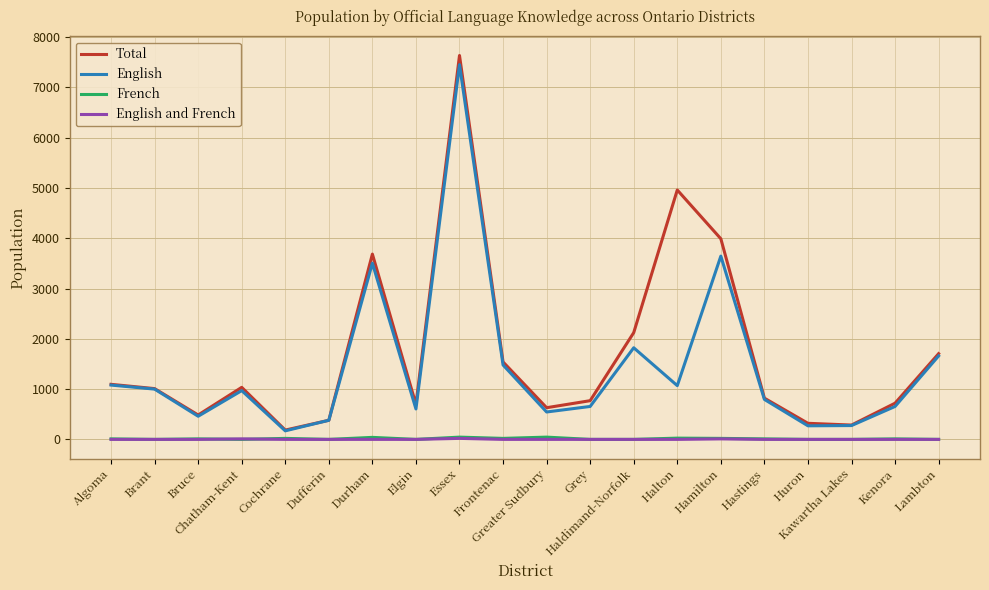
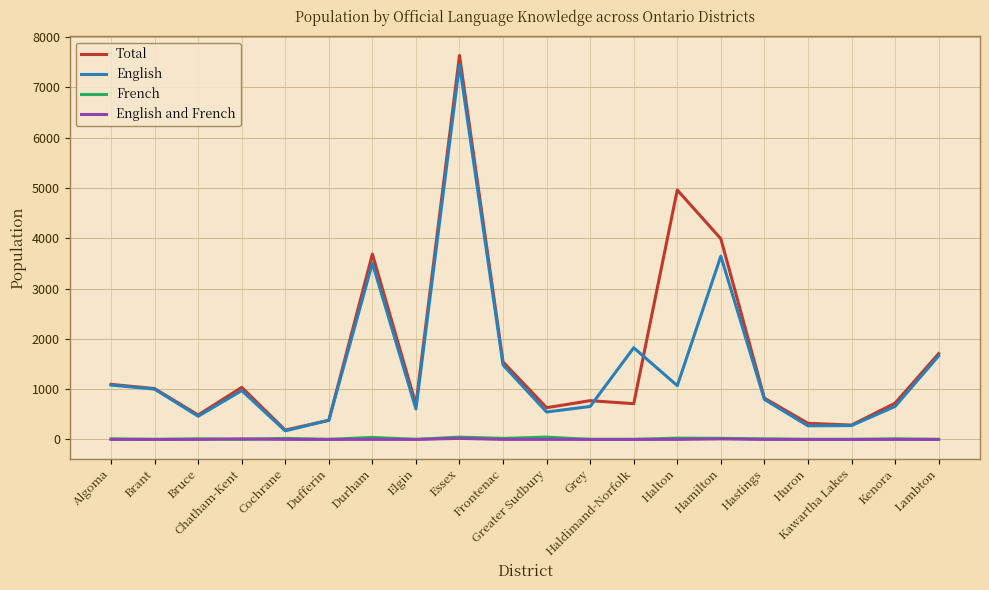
  {
    "Total": {
      "Chatham-Kent": 1000,
      "Durham": 3700,
      "Elgin": 700,
      "Essex": 7600,
      "Frontenac": 1500,
      "Greater Sudbury": 600,
      "Grey": 800,
-     "Haldimand-Norfolk": 2100,
+     "Haldimand-Norfolk": 700,
      "Halton": 5000,
      "Hamilton": 4000,
      "Kenora": 700
    },
    "English": {
      "Chatham-Kent": 1000,
      "Durham": 3500,
      "Elgin": 600,
      "Essex": 7500,
      "Frontenac": 1500,
      "Greater Sudbury": 500,
      "Grey": 700,
      "Haldimand-Norfolk": 1800,
      "Halton": 1100,
      "Hamilton": 3600,
      "Kenora": 700
    }
  }
